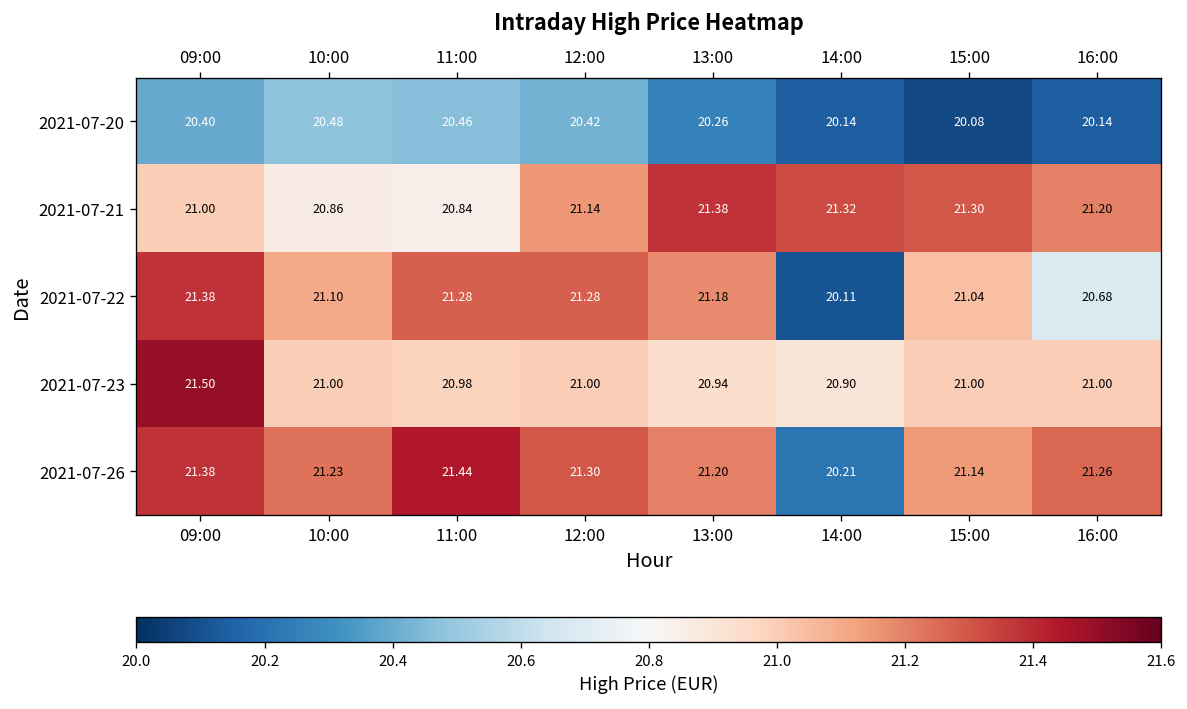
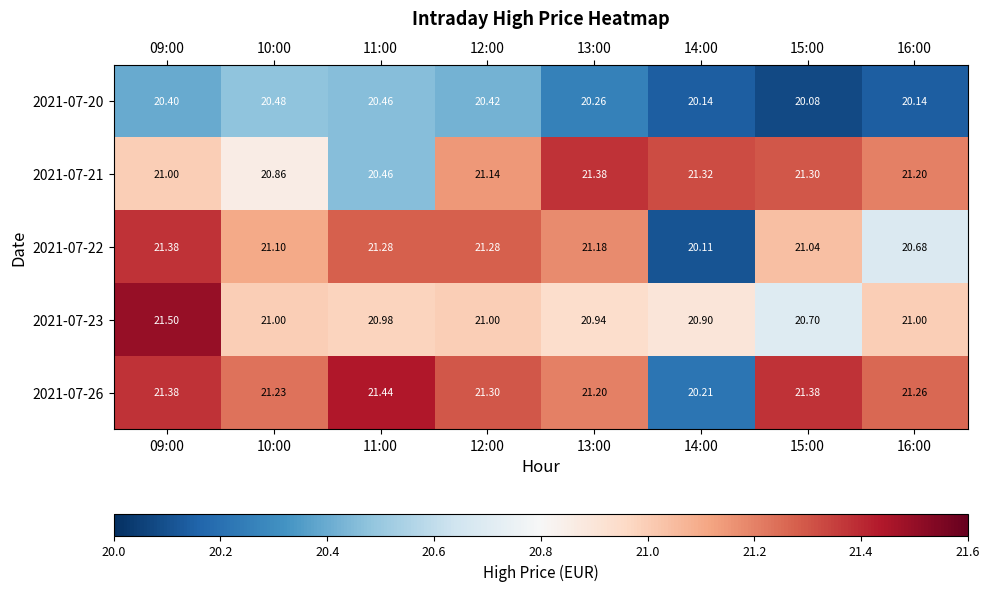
  {
    "2021-07-20": {
      "09:00": 20.40,
      "10:00": 20.48,
      "11:00": 20.46,
      "12:00": 20.42,
      "13:00": 20.26,
      "14:00": 20.14,
      "15:00": 20.08,
      "16:00": 20.14
    },
    "2021-07-21": {
      "09:00": 21.00,
      "10:00": 20.86,
-     "11:00": 20.84,
+     "11:00": 20.46,
      "12:00": 21.14,
      "13:00": 21.38,
      "14:00": 21.32,
      "15:00": 21.30,
      "16:00": 21.20
    },
    "2021-07-22": {
      "09:00": 21.38,
      "10:00": 21.10,
      "11:00": 21.28,
      "12:00": 21.28,
      "13:00": 21.18,
      "14:00": 20.11,
      "15:00": 21.04,
      "16:00": 20.68
    },
    "2021-07-23": {
      "09:00": 21.50,
      "10:00": 21.00,
      "11:00": 20.98,
      "12:00": 21.00,
      "13:00": 20.94,
      "14:00": 20.90,
-     "15:00": 21.00,
+     "15:00": 20.70,
      "16:00": 21.00
    },
    "2021-07-26": {
      "09:00": 21.38,
      "10:00": 21.23,
      "11:00": 21.44,
      "12:00": 21.30,
      "13:00": 21.20,
      "14:00": 20.21,
-     "15:00": 21.14,
+     "15:00": 21.38,
      "16:00": 21.26
    }
  }
